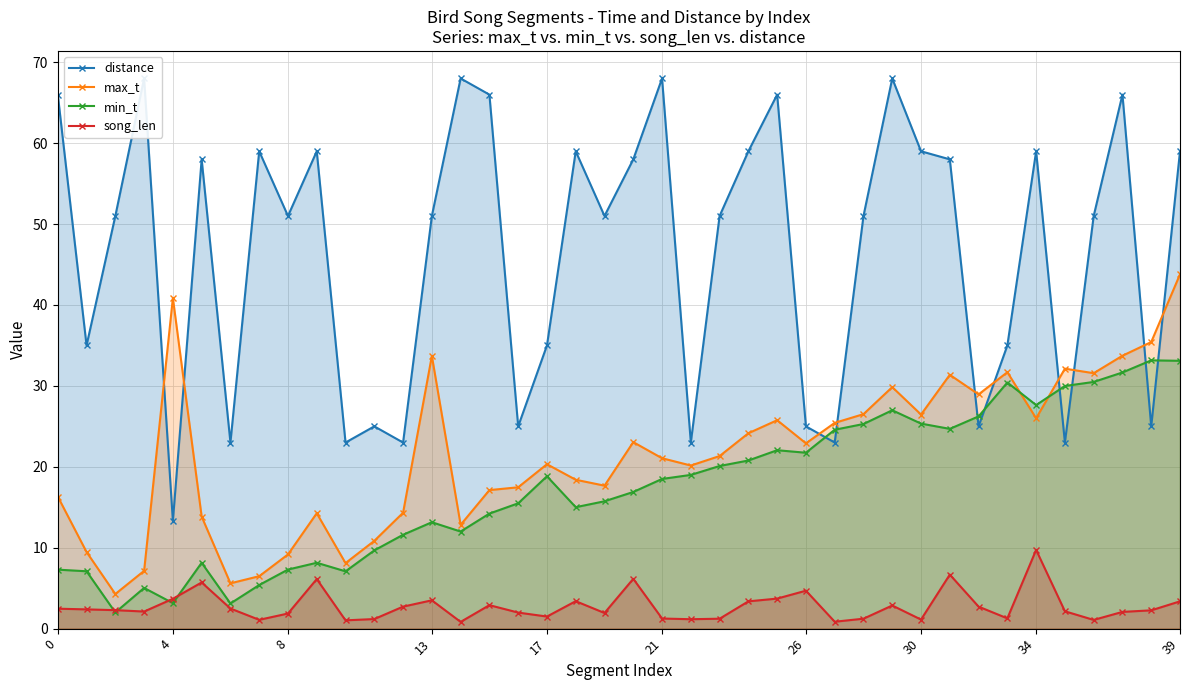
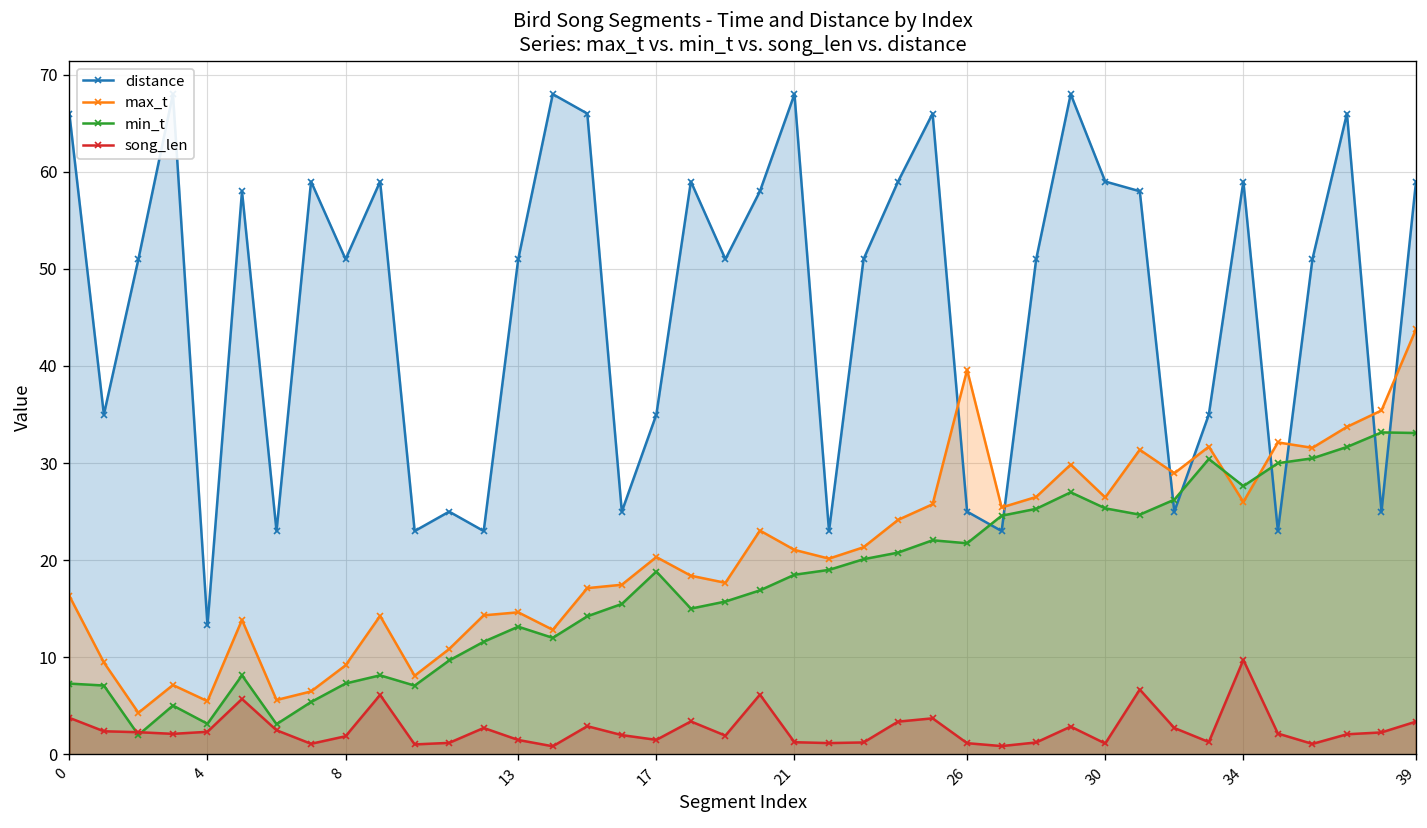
  {
    "distance": {
      "0": 66,
      "4": 13,
      "8": 51,
      "13": 51,
      "17": 35,
      "21": 68,
      "26": 25,
      "30": 59,
      "34": 59,
      "39": 59
    },
    "max_t": {
      "0": 16,
-     "4": 41,
+     "4": 5,
      "8": 9,
-     "13": 34,
+     "13": 15,
      "17": 20,
      "21": 21,
-     "26": 23,
+     "26": 40,
      "30": 26,
      "34": 26,
      "39": 44
    },
    "min_t": {
      "0": 7,
      "4": 3,
      "8": 7,
      "13": 13,
      "17": 19,
      "21": 19,
      "26": 22,
      "30": 25,
      "34": 28,
      "39": 33
    },
    "song_len": {
-     "0": 2,
-     "4": 4,
+     "0": 4,
+     "4": 2,
      "8": 2,
-     "13": 4,
+     "13": 1,
      "17": 1,
      "21": 1,
-     "26": 5,
+     "26": 1,
      "30": 1,
      "34": 10,
      "39": 3
    }
  }
